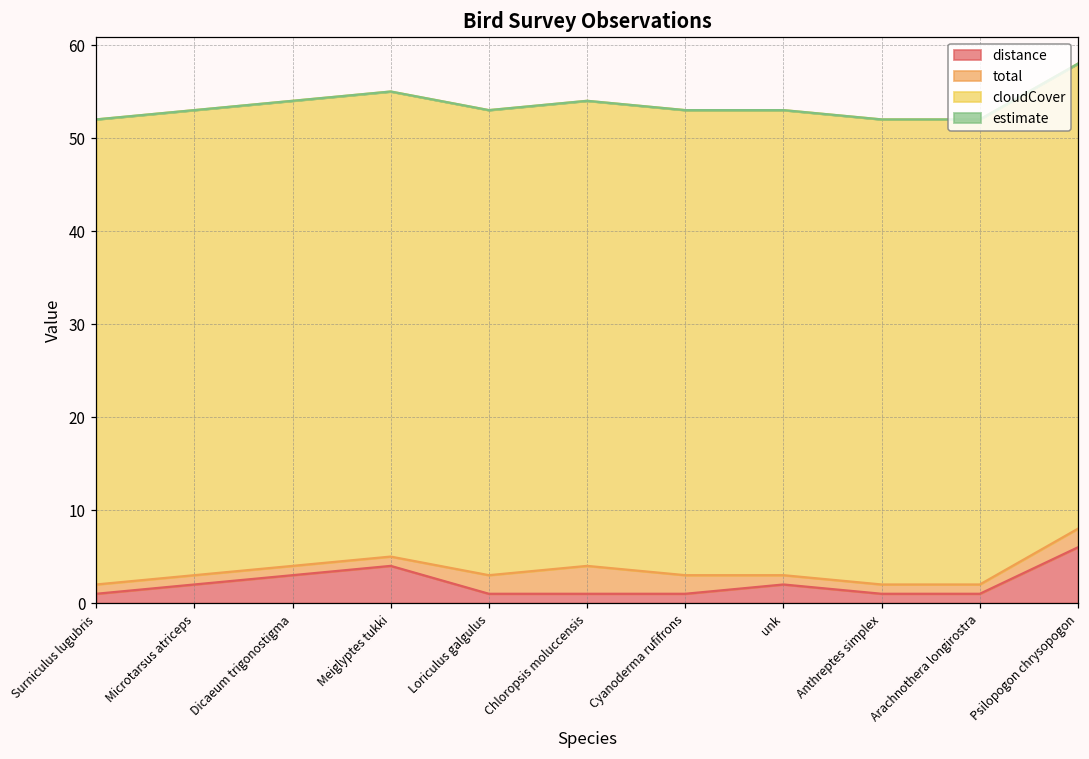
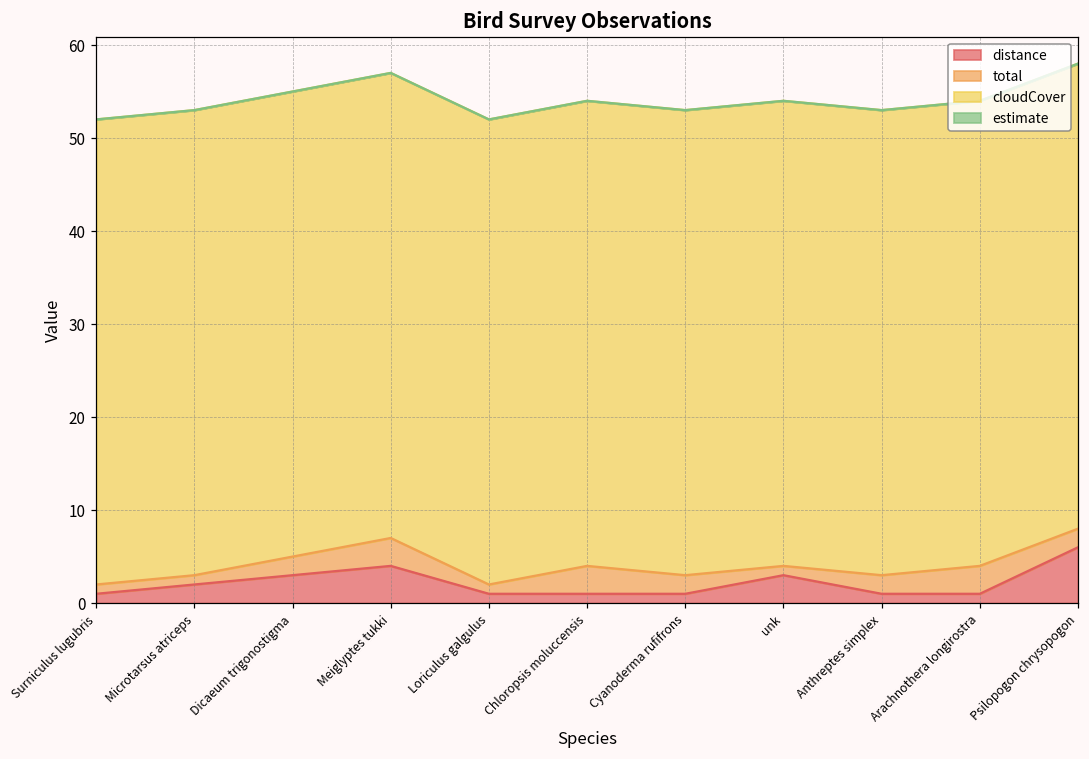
  {
    "distance": {
      "Surniculus lugubris": 1,
      "Microtarsus atriceps": 2,
      "Dicaeum trigonostigma": 3,
      "Meiglyptes tukki": 4,
      "Loriculus galgulus": 1,
      "Chloropsis moluccensis": 1,
      "Cyanoderma rufifrons": 1,
-     "unk": 2,
+     "unk": 3,
      "Anthreptes simplex": 1,
      "Arachnothera longirostra": 1,
      "Psilopogon chrysopogon": 6
    },
    "total": {
      "Surniculus lugubris": 1,
      "Microtarsus atriceps": 1,
-     "Dicaeum trigonostigma": 1,
-     "Meiglyptes tukki": 1,
-     "Loriculus galgulus": 2,
+     "Dicaeum trigonostigma": 2,
+     "Meiglyptes tukki": 3,
+     "Loriculus galgulus": 1,
      "Chloropsis moluccensis": 3,
      "Cyanoderma rufifrons": 2,
      "unk": 1,
-     "Anthreptes simplex": 1,
-     "Arachnothera longirostra": 1,
+     "Anthreptes simplex": 2,
+     "Arachnothera longirostra": 3,
      "Psilopogon chrysopogon": 2
    }
  }
